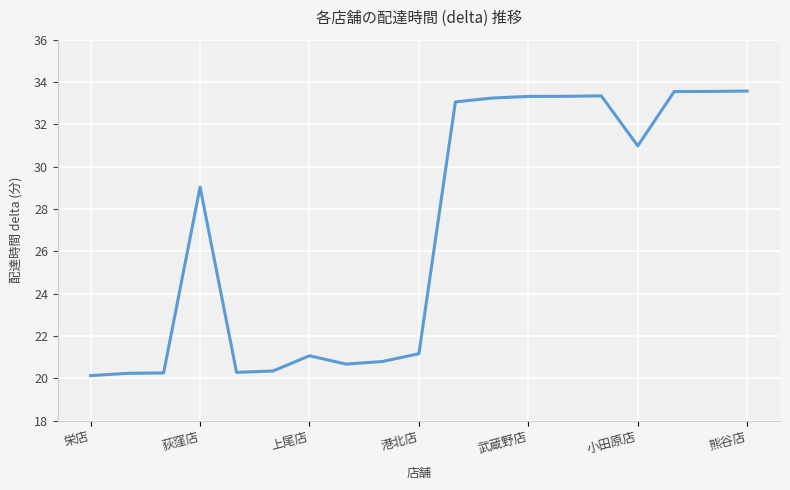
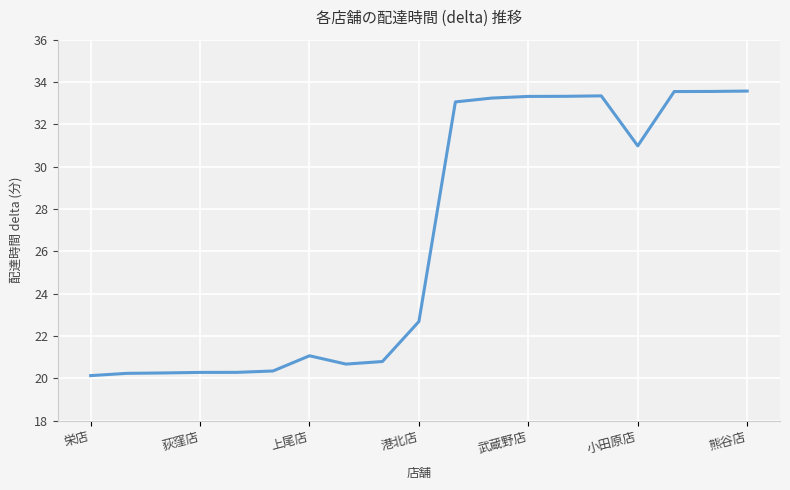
  {
    "栄店": 20.1,
-   "荻窪店": 29.0,
+   "荻窪店": 20.3,
    "上尾店": 21.1,
-   "港北店": 21.2,
+   "港北店": 22.7,
    "武蔵野店": 33.3,
    "小田原店": 31.0,
    "熊谷店": 33.6
  }
